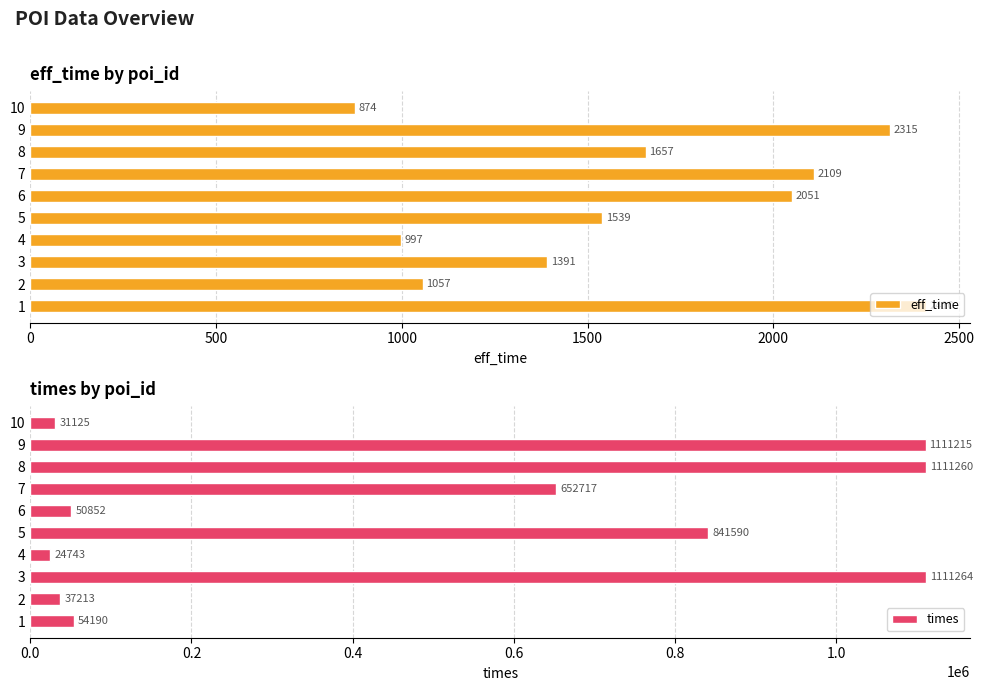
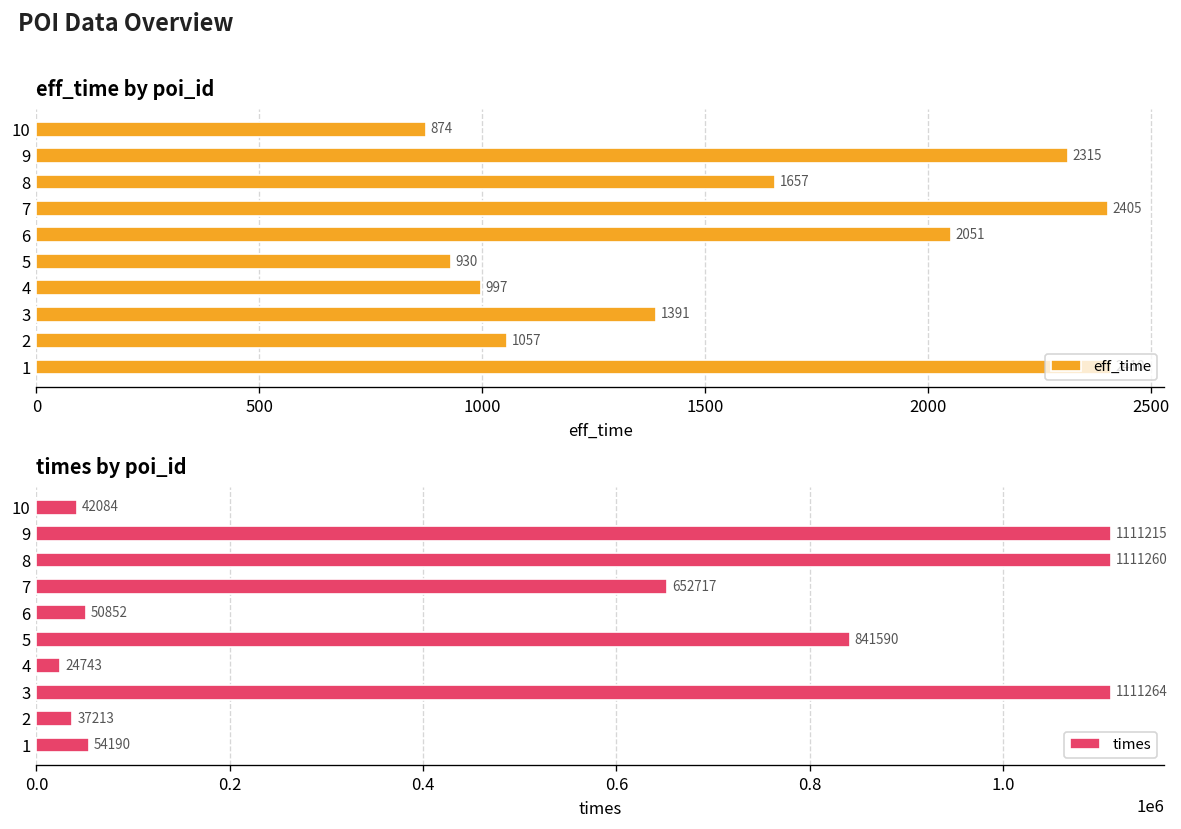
  {
    "eff_time by poi_id": {
      "10": 874,
      "9": 2315,
      "8": 1657,
-     "7": 2109,
+     "7": 2405,
      "6": 2051,
-     "5": 1539,
+     "5": 930,
      "4": 997,
      "3": 1391,
      "2": 1057
    },
    "times by poi_id": {
-     "10": 31125,
+     "10": 42084,
      "9": 1111215,
      "8": 1111260,
      "7": 652717,
      "6": 50852,
      "5": 841590,
      "4": 24743,
      "3": 1111264,
      "2": 37213,
      "1": 54190
    }
  }
